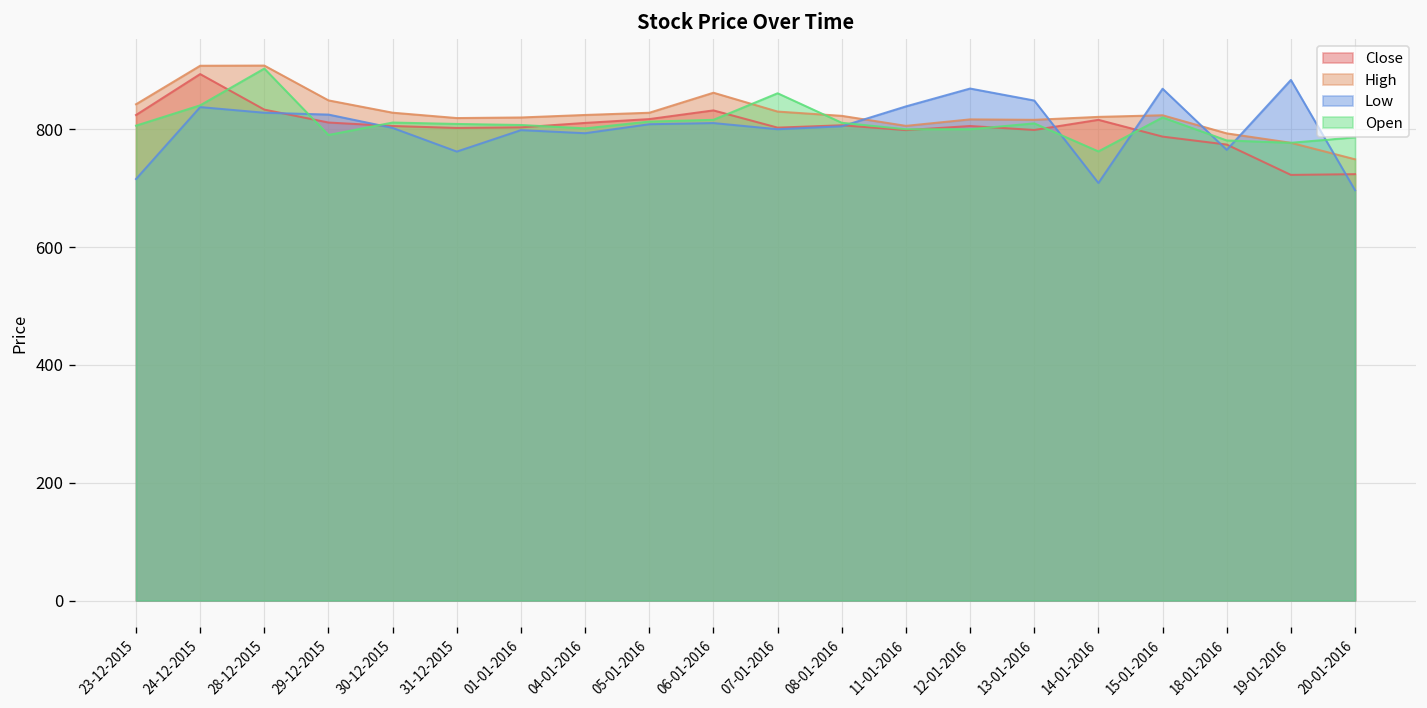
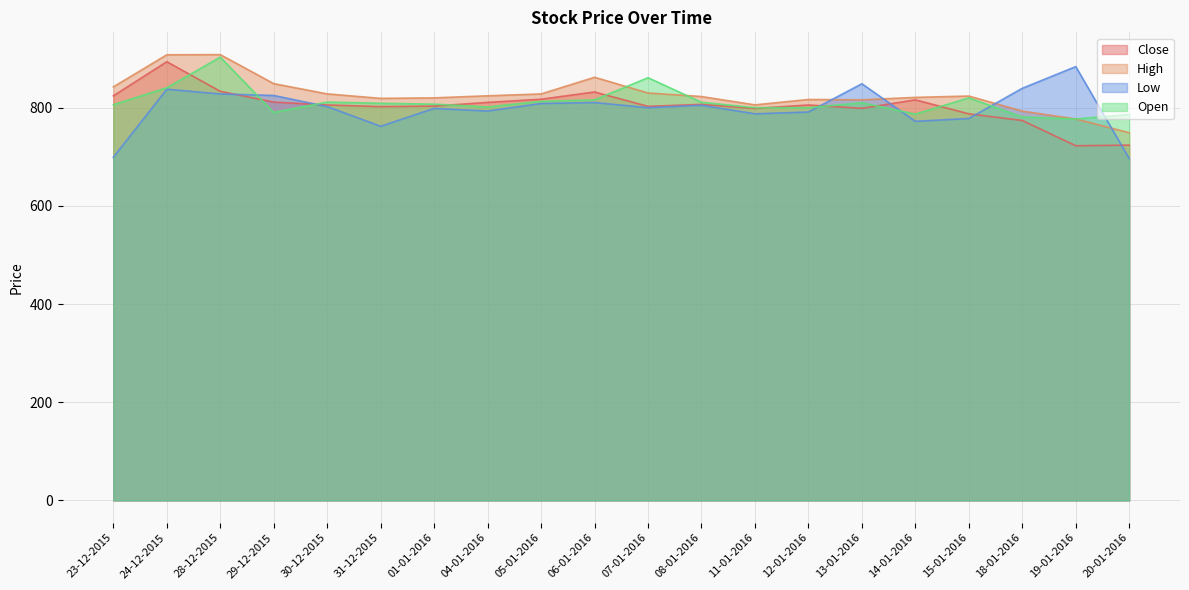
  {
    "Low": {
-     "23-12-2015": 720,
+     "23-12-2015": 700,
      "28-12-2015": 830,
      "29-12-2015": 820,
      "31-12-2015": 760,
      "04-01-2016": 790,
      "06-01-2016": 810,
-     "11-01-2016": 840,
-     "12-01-2016": 870,
+     "11-01-2016": 790,
+     "12-01-2016": 790,
      "13-01-2016": 850,
-     "14-01-2016": 710,
-     "15-01-2016": 870,
-     "18-01-2016": 770,
+     "14-01-2016": 770,
+     "15-01-2016": 780,
+     "18-01-2016": 840,
      "19-01-2016": 880,
      "20-01-2016": 700
    },
    "Open": {
      "23-12-2015": 810,
      "29-12-2015": 790,
      "30-12-2015": 810,
      "31-12-2015": 810,
      "04-01-2016": 800,
      "06-01-2016": 820,
      "07-01-2016": 860,
      "12-01-2016": 800,
      "13-01-2016": 810,
-     "14-01-2016": 760,
+     "14-01-2016": 790,
      "18-01-2016": 780
    }
  }
